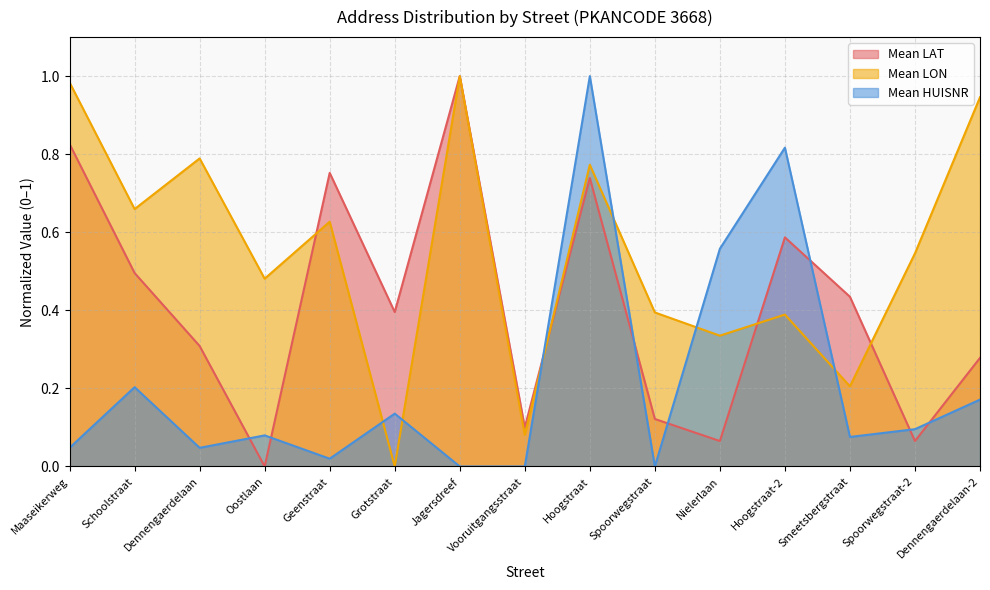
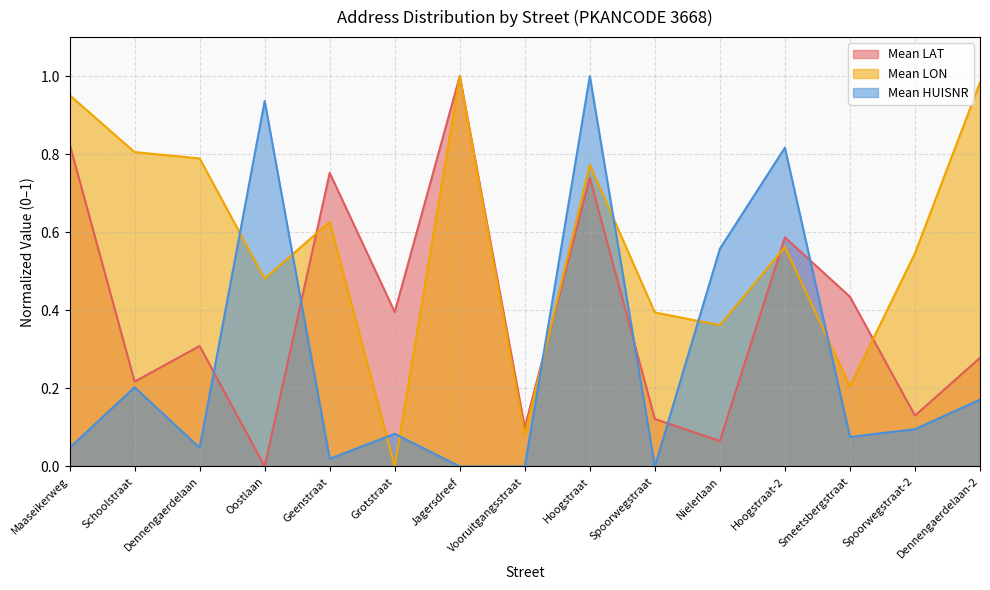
  {
    "Mean LAT": {
      "Maaseikerweg": 0.83,
-     "Schoolstraat": 0.50,
+     "Schoolstraat": 0.22,
      "Dennengaerdelaan": 0.31,
      "Oostlaan": 0.00,
      "Geenstraat": 0.75,
      "Grotstraat": 0.40,
      "Vooruitgangsstraat": 0.10,
      "Hoogstraat": 0.74,
      "Spoorwegstraat": 0.12,
      "Nielerlaan": 0.07,
      "Hoogstraat-2": 0.59,
      "Smeetsbergstraat": 0.43,
-     "Spoorwegstraat-2": 0.07,
+     "Spoorwegstraat-2": 0.13,
      "Dennengaerdelaan-2": 0.28
    },
    "Mean LON": {
-     "Maaseikerweg": 0.98,
-     "Schoolstraat": 0.66,
+     "Maaseikerweg": 0.95,
+     "Schoolstraat": 0.81,
      "Dennengaerdelaan": 0.79,
      "Oostlaan": 0.48,
      "Geenstraat": 0.63,
      "Grotstraat": 0.00,
      "Vooruitgangsstraat": 0.08,
      "Hoogstraat": 0.77,
      "Spoorwegstraat": 0.39,
-     "Nielerlaan": 0.34,
-     "Hoogstraat-2": 0.39,
+     "Nielerlaan": 0.36,
+     "Hoogstraat-2": 0.56,
      "Smeetsbergstraat": 0.21,
      "Spoorwegstraat-2": 0.55,
-     "Dennengaerdelaan-2": 0.95
+     "Dennengaerdelaan-2": 0.98
    },
    "Mean HUISNR": {
      "Maaseikerweg": 0.05,
      "Schoolstraat": 0.20,
      "Dennengaerdelaan": 0.05,
-     "Oostlaan": 0.08,
+     "Oostlaan": 0.94,
      "Geenstraat": 0.02,
-     "Grotstraat": 0.14,
+     "Grotstraat": 0.08,
      "Jagersdreef": 0.00,
      "Vooruitgangsstraat": 0.00,
      "Hoogstraat": 1.00,
      "Spoorwegstraat": 0.00,
      "Nielerlaan": 0.56,
      "Hoogstraat-2": 0.82,
      "Smeetsbergstraat": 0.08,
      "Spoorwegstraat-2": 0.10,
      "Dennengaerdelaan-2": 0.17
    }
  }
